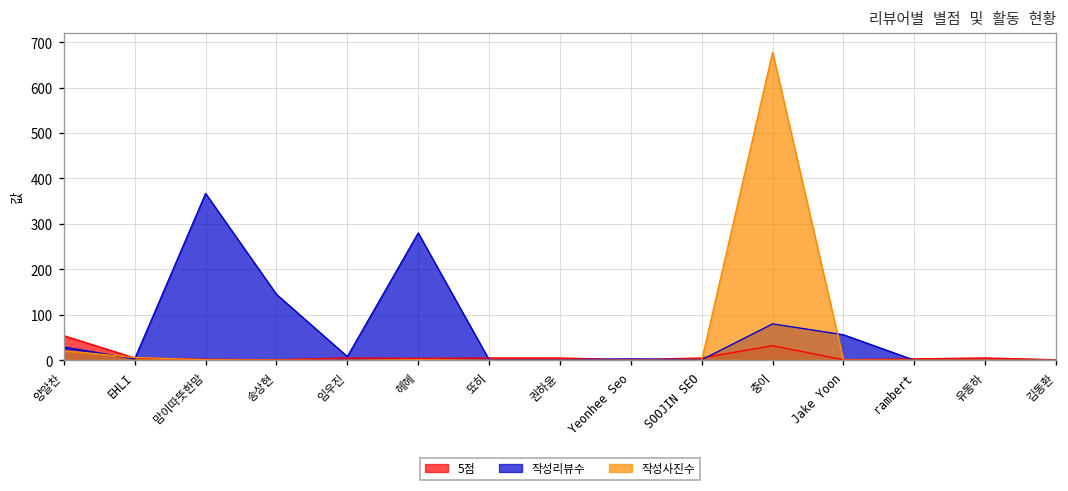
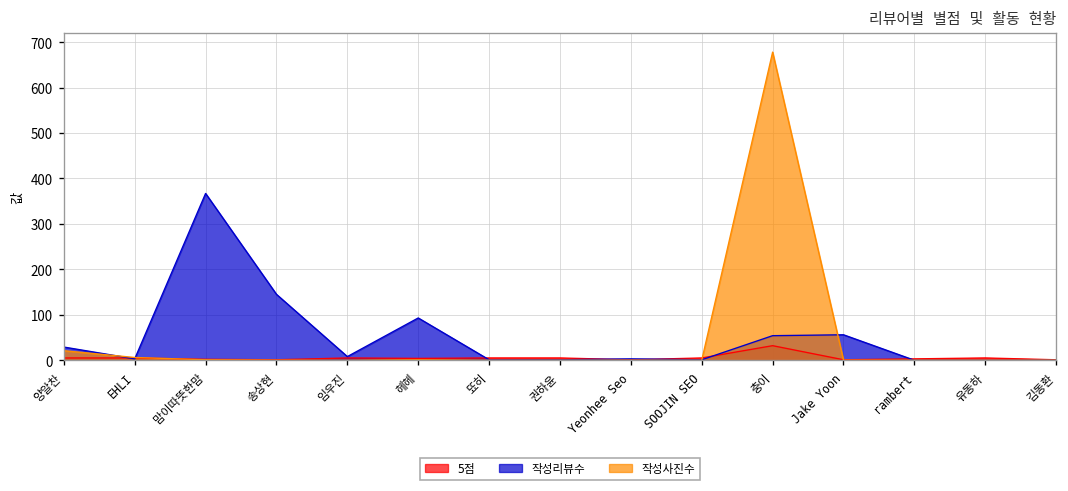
  {
    "5점": {
-     "양알찬": 50,
+     "양알찬": 10,
      "충이": 30
    },
    "작성리뷰수": {
      "양알찬": 30,
      "맘이따뜻한맘": 370,
      "송상현": 150,
-     "헤헤": 280,
-     "충이": 80,
+     "헤헤": 90,
+     "충이": 50,
      "Jake Yoon": 60
    },
    "작성사진수": {
      "양알찬": 20,
      "충이": 680
    }
  }
